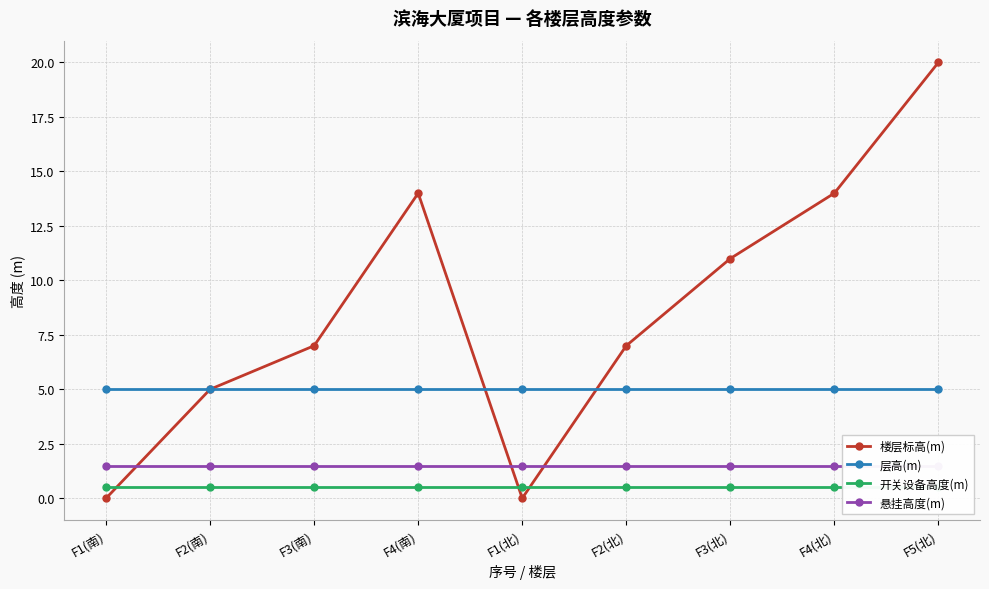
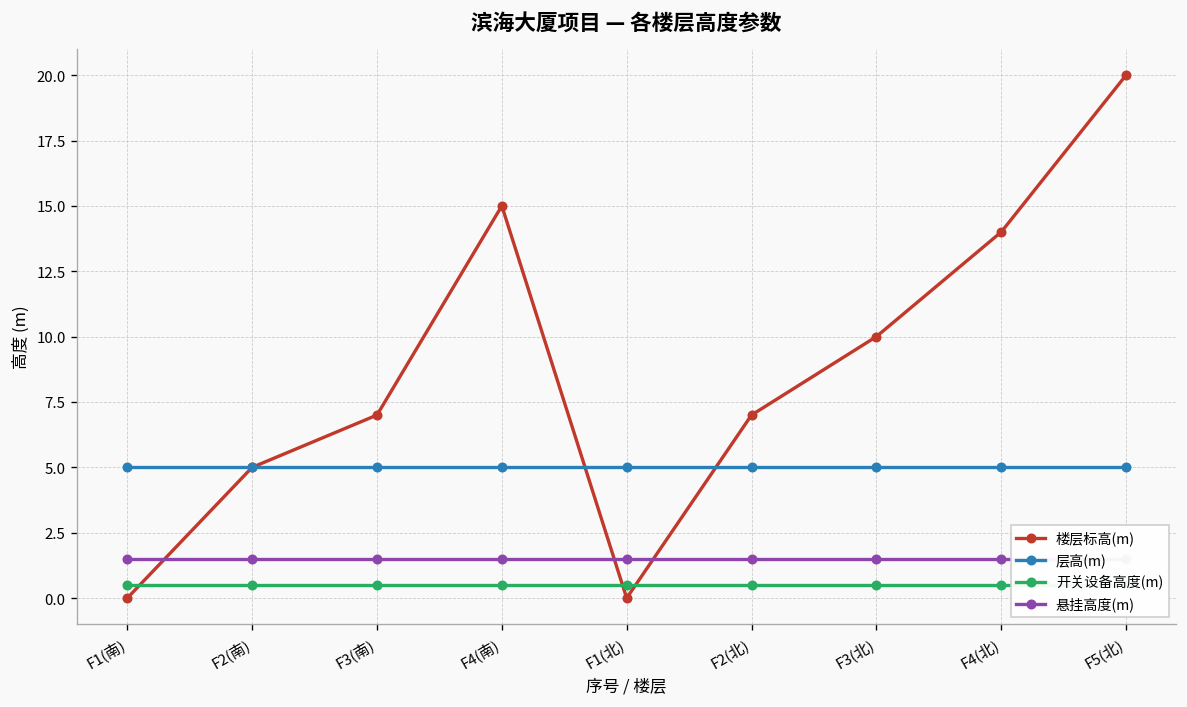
  {
    "楼层标高(m)": {
      "F1(南)": 0,
      "F3(南)": 7,
-     "F4(南)": 14,
+     "F4(南)": 15,
      "F1(北)": 0,
      "F2(北)": 7,
-     "F3(北)": 11,
+     "F3(北)": 10,
      "F4(北)": 14,
      "F5(北)": 20
    },
    "层高(m)": {
      "F1(南)": 5,
      "F3(南)": 5,
      "F4(南)": 5,
      "F1(北)": 5,
      "F2(北)": 5,
      "F3(北)": 5,
      "F4(北)": 5,
      "F5(北)": 5
    },
    "开关设备高度(m)": {
      "F1(南)": 0.5,
      "F2(南)": 0.5,
      "F3(南)": 0.5,
      "F4(南)": 0.5,
      "F1(北)": 0.5,
      "F2(北)": 0.5,
      "F3(北)": 0.5,
      "F4(北)": 0.5
    },
    "悬挂高度(m)": {
      "F1(南)": 1.5,
      "F2(南)": 1.5,
      "F3(南)": 1.5,
      "F4(南)": 1.5,
      "F1(北)": 1.5,
      "F2(北)": 1.5,
      "F3(北)": 1.5,
      "F4(北)": 1.5
    }
  }
